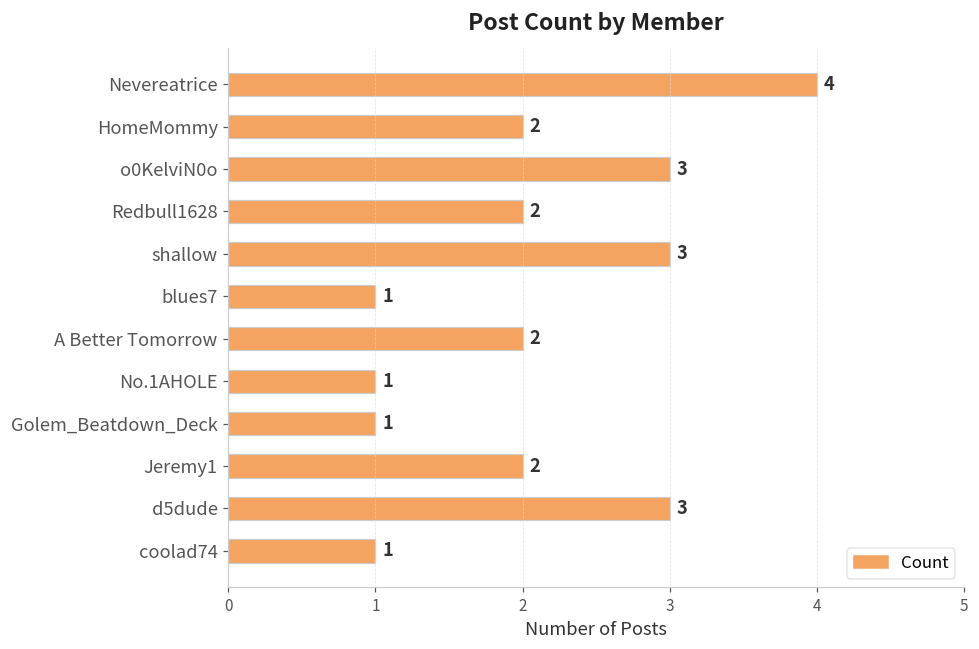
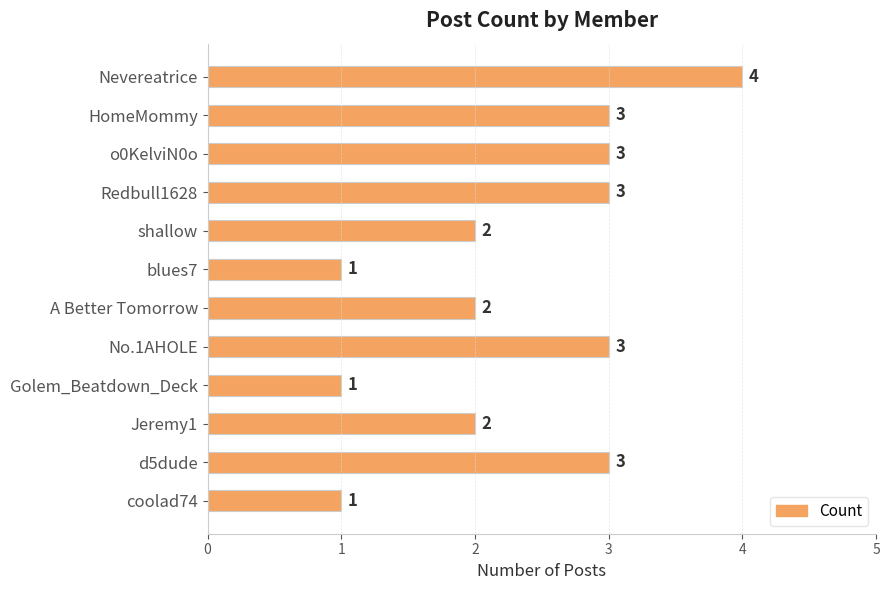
  {
    "Nevereatrice": 4,
-   "HomeMommy": 2,
+   "HomeMommy": 3,
    "o0KelviN0o": 3,
-   "Redbull1628": 2,
-   "shallow": 3,
+   "Redbull1628": 3,
+   "shallow": 2,
    "blues7": 1,
    "A Better Tomorrow": 2,
-   "No.1AHOLE": 1,
+   "No.1AHOLE": 3,
    "Golem_Beatdown_Deck": 1,
    "Jeremy1": 2,
    "d5dude": 3,
    "coolad74": 1
  }
